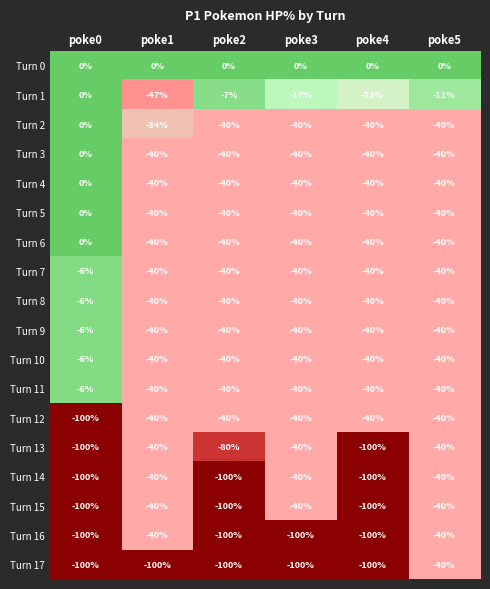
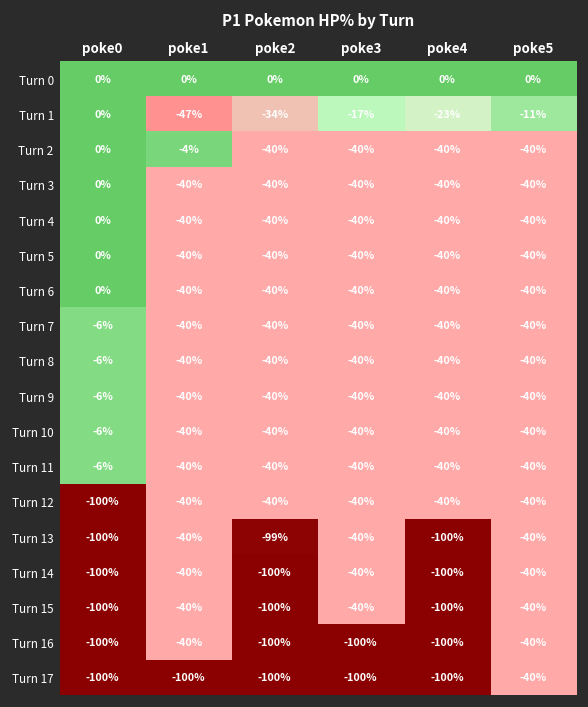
  {
    "Turn 0": {
      "poke0": "0%",
      "poke1": "0%",
      "poke2": "0%",
      "poke3": "0%",
      "poke4": "0%",
      "poke5": "0%"
    },
    "Turn 1": {
      "poke0": "0%",
      "poke1": "-47%",
-     "poke2": "-7%",
+     "poke2": "-34%",
      "poke3": "-17%",
      "poke4": "-23%",
      "poke5": "-11%"
    },
    "Turn 2": {
      "poke0": "0%",
-     "poke1": "-34%",
+     "poke1": "-4%",
      "poke2": "-40%",
      "poke3": "-40%",
      "poke4": "-40%",
      "poke5": "-40%"
    },
    "Turn 3": {
      "poke0": "0%",
      "poke1": "-40%",
      "poke2": "-40%",
      "poke3": "-40%",
      "poke4": "-40%",
      "poke5": "-40%"
    },
    "Turn 4": {
      "poke0": "0%",
      "poke1": "-40%",
      "poke2": "-40%",
      "poke3": "-40%",
      "poke4": "-40%",
      "poke5": "-40%"
    },
    "Turn 5": {
      "poke0": "0%",
      "poke1": "-40%",
      "poke2": "-40%",
      "poke3": "-40%",
      "poke4": "-40%",
      "poke5": "-40%"
    },
    "Turn 6": {
      "poke0": "0%",
      "poke1": "-40%",
      "poke2": "-40%",
      "poke3": "-40%",
      "poke4": "-40%",
      "poke5": "-40%"
    },
    "Turn 7": {
      "poke0": "-6%",
      "poke1": "-40%",
      "poke2": "-40%",
      "poke3": "-40%",
      "poke4": "-40%",
      "poke5": "-40%"
    },
    "Turn 8": {
      "poke0": "-6%",
      "poke1": "-40%",
      "poke2": "-40%",
      "poke3": "-40%",
      "poke4": "-40%",
      "poke5": "-40%"
    },
    "Turn 9": {
      "poke0": "-6%",
      "poke1": "-40%",
      "poke2": "-40%",
      "poke3": "-40%",
      "poke4": "-40%",
      "poke5": "-40%"
    },
    "Turn 10": {
      "poke0": "-6%",
      "poke1": "-40%",
      "poke2": "-40%",
      "poke3": "-40%",
      "poke4": "-40%",
      "poke5": "-40%"
    },
    "Turn 11": {
      "poke0": "-6%",
      "poke1": "-40%",
      "poke2": "-40%",
      "poke3": "-40%",
      "poke4": "-40%",
      "poke5": "-40%"
    },
    "Turn 12": {
      "poke0": "-100%",
      "poke1": "-40%",
      "poke2": "-40%",
      "poke3": "-40%",
      "poke4": "-40%",
      "poke5": "-40%"
    },
    "Turn 13": {
      "poke0": "-100%",
      "poke1": "-40%",
-     "poke2": "-80%",
+     "poke2": "-99%",
      "poke3": "-40%",
      "poke4": "-100%",
      "poke5": "-40%"
    },
    "Turn 14": {
      "poke0": "-100%",
      "poke1": "-40%",
      "poke2": "-100%",
      "poke3": "-40%",
      "poke4": "-100%",
      "poke5": "-40%"
    },
    "Turn 15": {
      "poke0": "-100%",
      "poke1": "-40%",
      "poke2": "-100%",
      "poke3": "-40%",
      "poke4": "-100%",
      "poke5": "-40%"
    },
    "Turn 16": {
      "poke0": "-100%",
      "poke1": "-40%",
      "poke2": "-100%",
      "poke3": "-100%",
      "poke4": "-100%",
      "poke5": "-40%"
    },
    "Turn 17": {
      "poke0": "-100%",
      "poke1": "-100%",
      "poke2": "-100%",
      "poke3": "-100%",
      "poke4": "-100%",
      "poke5": "-40%"
    }
  }
